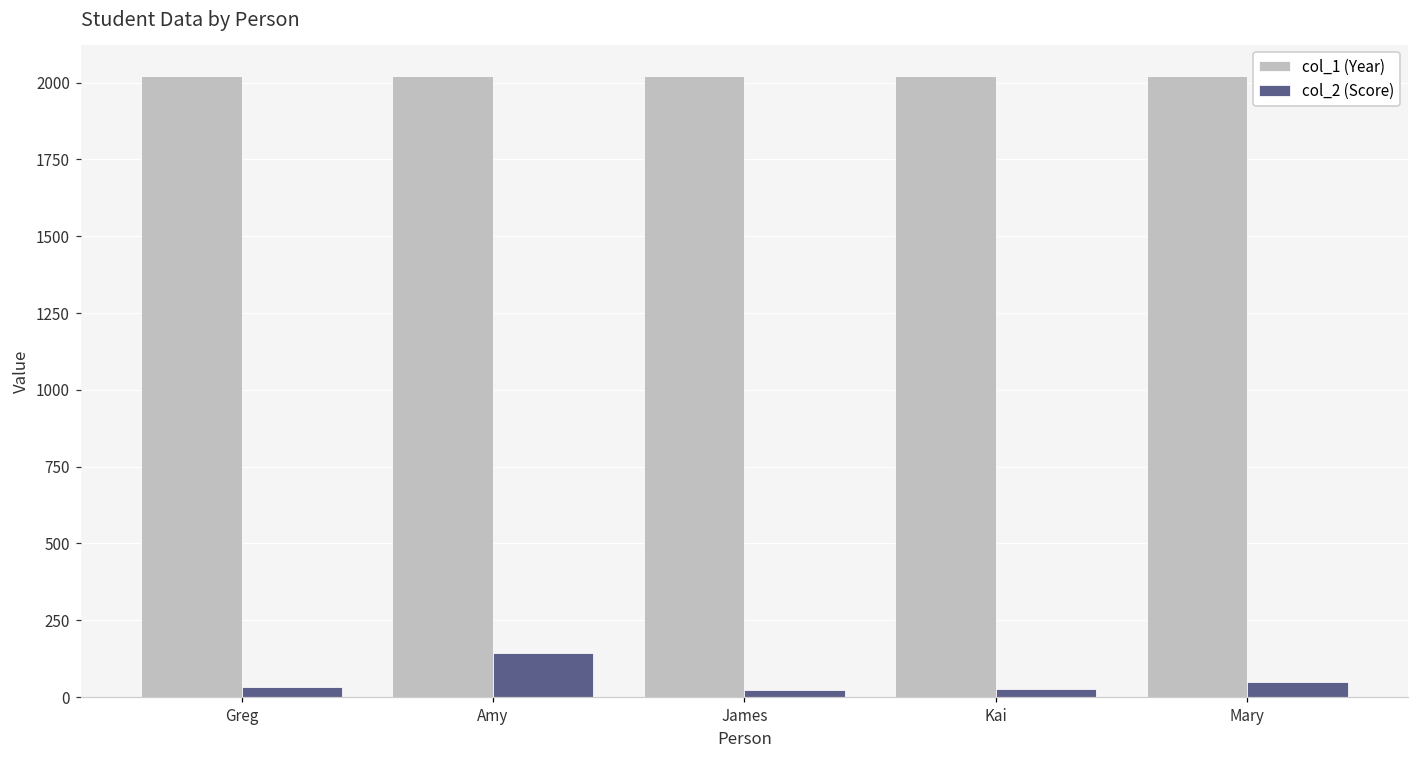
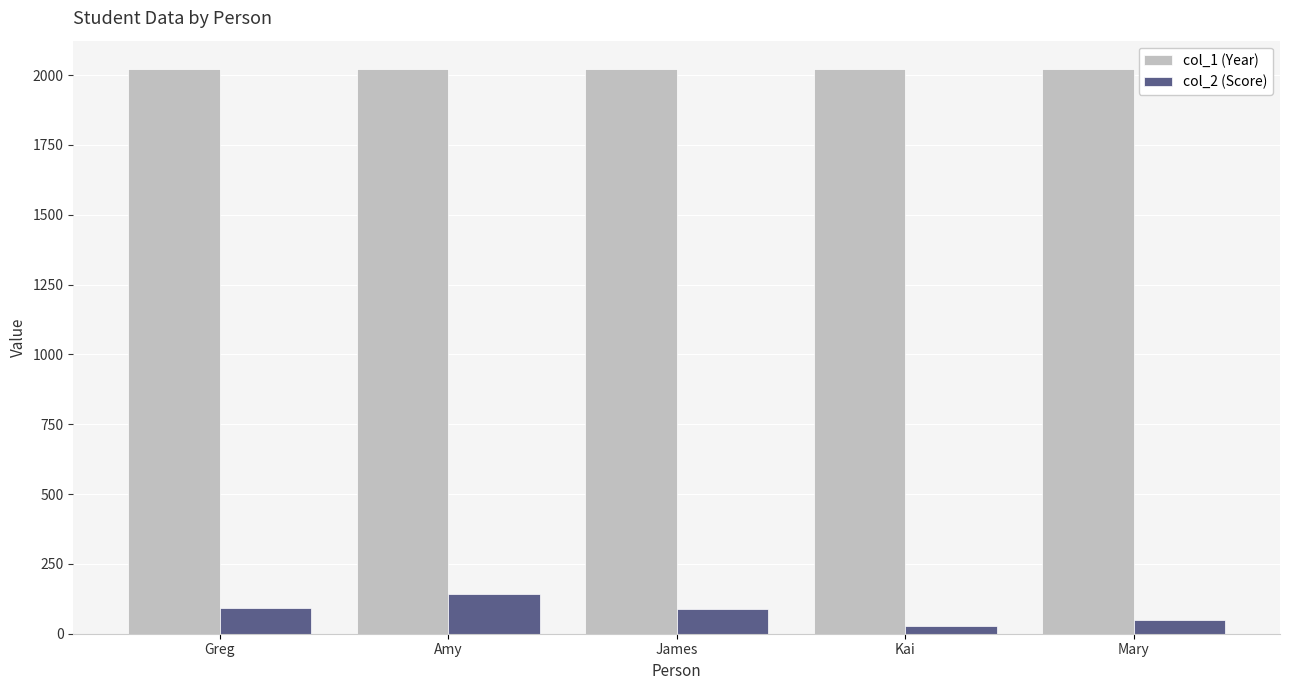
  {
    "col_1 (Year)": {
      "Greg": 2020,
      "Amy": 2020,
      "James": 2020,
      "Kai": 2020,
      "Mary": 2020
    },
    "col_2 (Score)": {
-     "Greg": 30,
+     "Greg": 90,
      "Amy": 140,
-     "James": 20,
+     "James": 90,
      "Kai": 30,
      "Mary": 50
    }
  }
